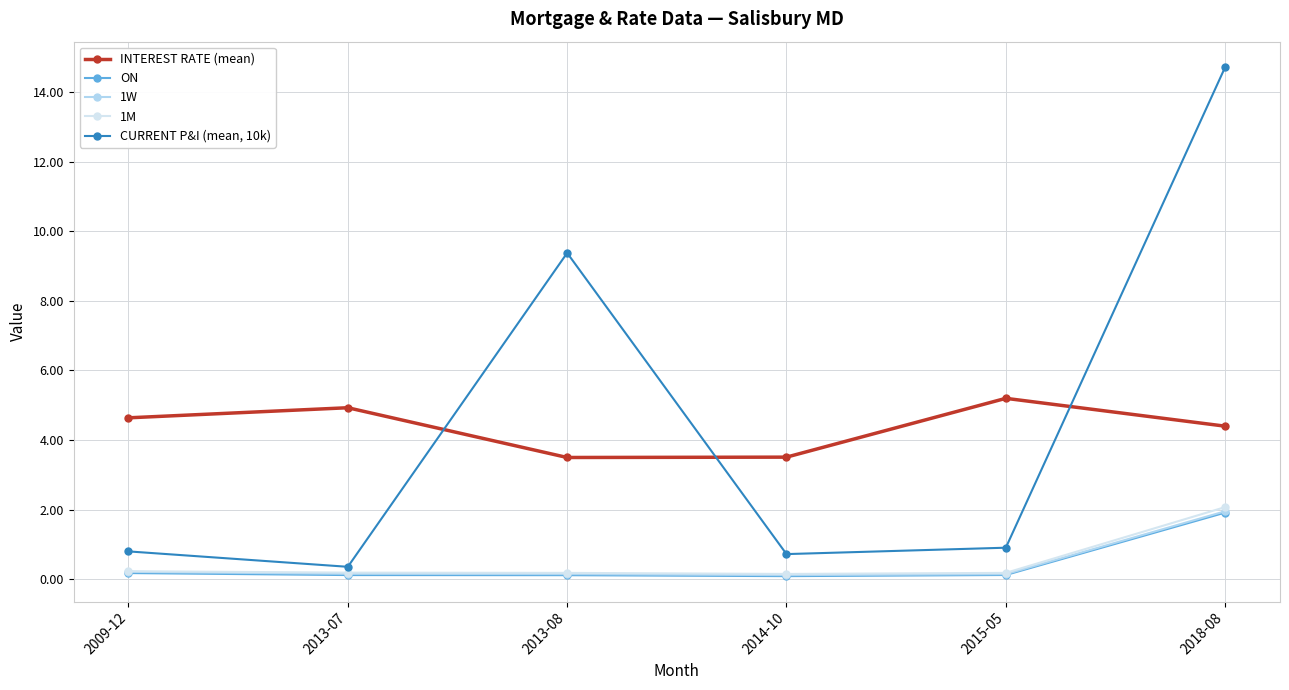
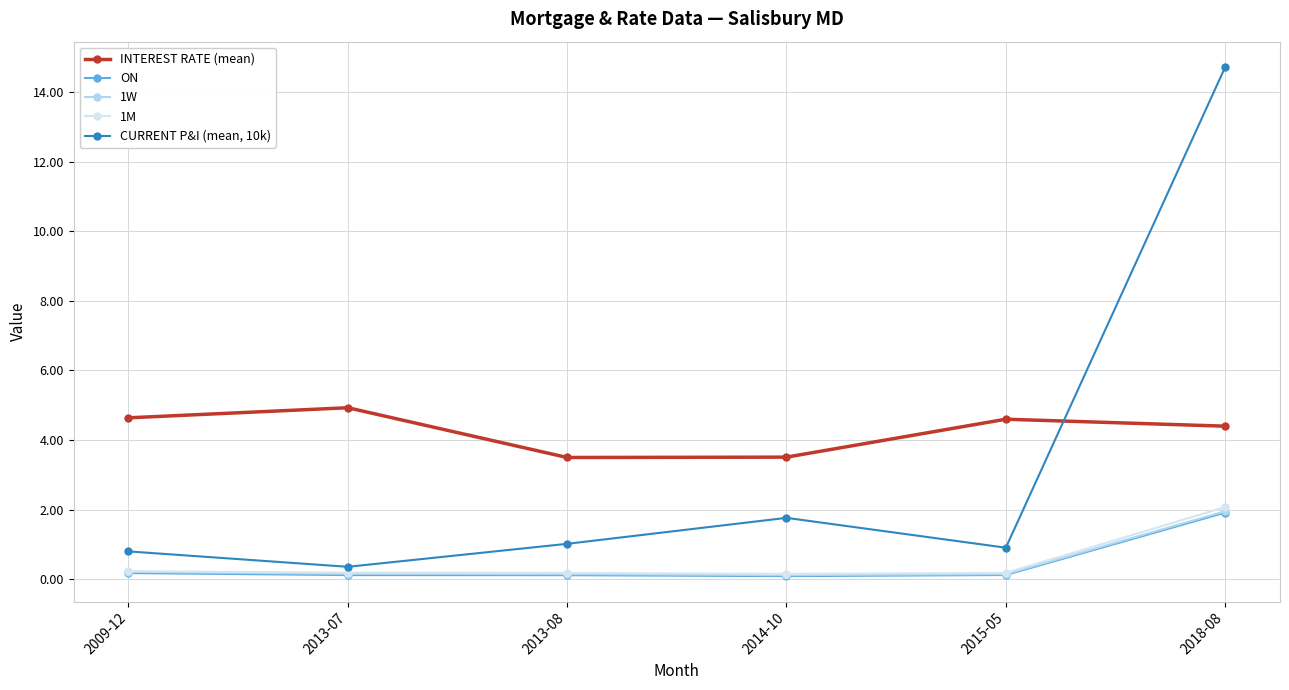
  {
    "INTEREST RATE (mean)": {
      "2009-12": 4.6,
      "2013-07": 4.9,
      "2013-08": 3.5,
      "2014-10": 3.5,
-     "2015-05": 5.2,
+     "2015-05": 4.6,
      "2018-08": 4.4
    },
    "CURRENT P&I (mean, 10k)": {
      "2009-12": 0.8,
      "2013-07": 0.4,
-     "2013-08": 9.4,
-     "2014-10": 0.7,
+     "2013-08": 1.0,
+     "2014-10": 1.8,
      "2015-05": 0.9,
      "2018-08": 14.7
    }
  }
